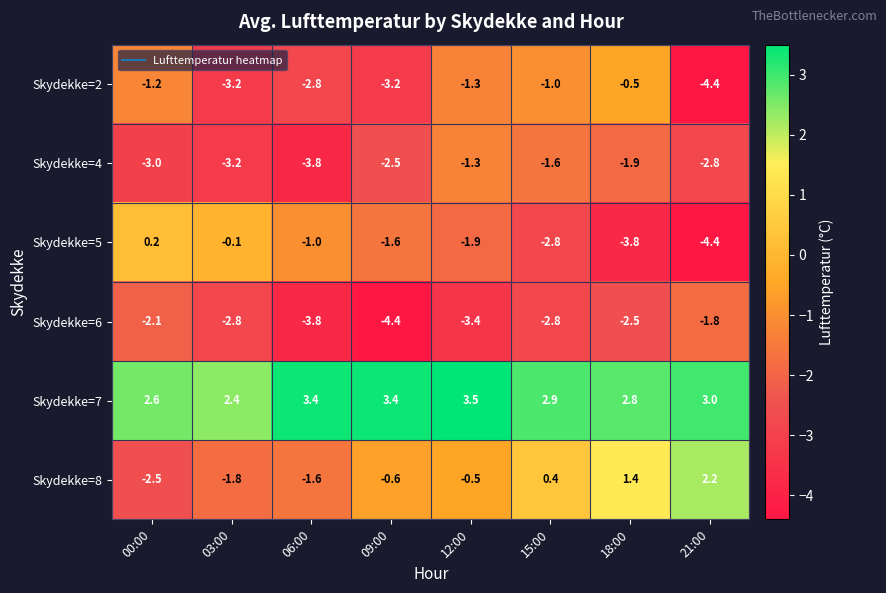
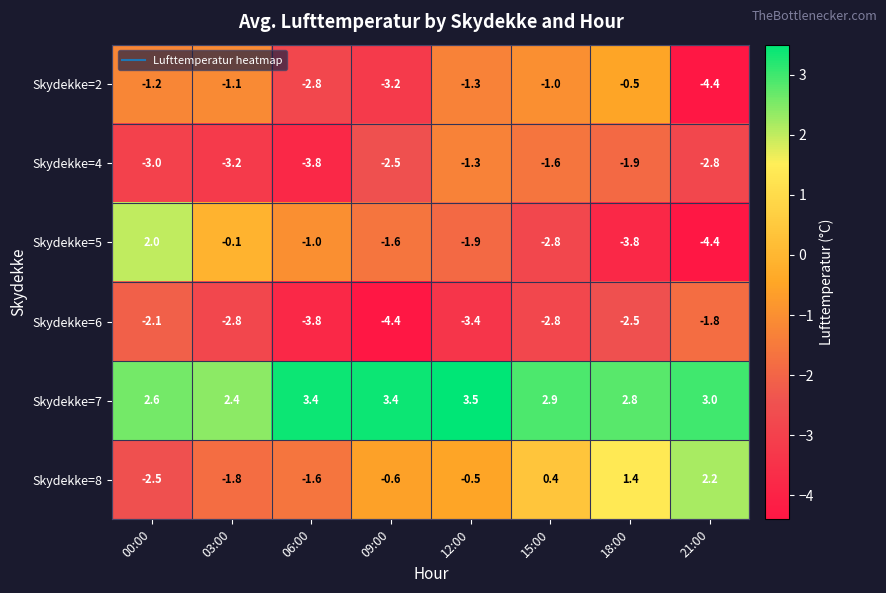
  {
    "Skydekke=2": {
      "00:00": -1.2,
-     "03:00": -3.2,
+     "03:00": -1.1,
      "06:00": -2.8,
      "09:00": -3.2,
      "12:00": -1.3,
      "15:00": -1.0,
      "18:00": -0.5,
      "21:00": -4.4
    },
    "Skydekke=4": {
      "00:00": -3.0,
      "03:00": -3.2,
      "06:00": -3.8,
      "09:00": -2.5,
      "12:00": -1.3,
      "15:00": -1.6,
      "18:00": -1.9,
      "21:00": -2.8
    },
    "Skydekke=5": {
-     "00:00": 0.2,
+     "00:00": 2.0,
      "03:00": -0.1,
      "06:00": -1.0,
      "09:00": -1.6,
      "12:00": -1.9,
      "15:00": -2.8,
      "18:00": -3.8,
      "21:00": -4.4
    },
    "Skydekke=6": {
      "00:00": -2.1,
      "03:00": -2.8,
      "06:00": -3.8,
      "09:00": -4.4,
      "12:00": -3.4,
      "15:00": -2.8,
      "18:00": -2.5,
      "21:00": -1.8
    },
    "Skydekke=7": {
      "00:00": 2.6,
      "03:00": 2.4,
      "06:00": 3.4,
      "09:00": 3.4,
      "12:00": 3.5,
      "15:00": 2.9,
      "18:00": 2.8,
      "21:00": 3.0
    },
    "Skydekke=8": {
      "00:00": -2.5,
      "03:00": -1.8,
      "06:00": -1.6,
      "09:00": -0.6,
      "12:00": -0.5,
      "15:00": 0.4,
      "18:00": 1.4,
      "21:00": 2.2
    }
  }
